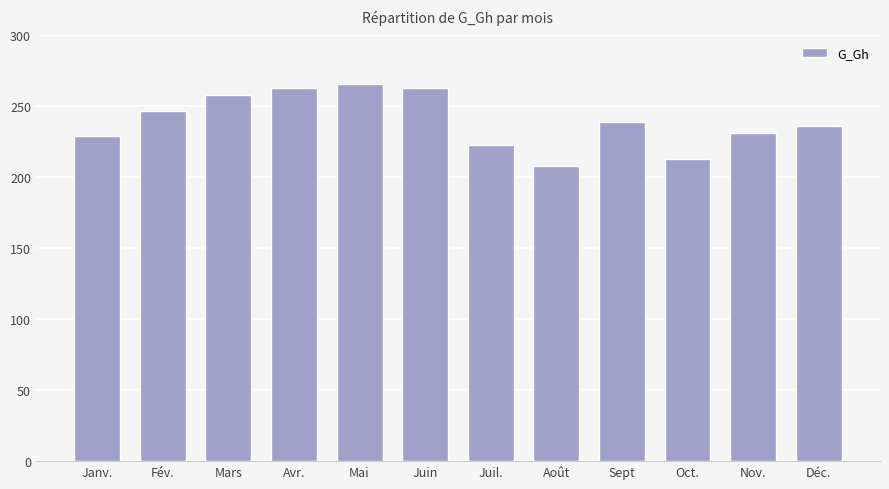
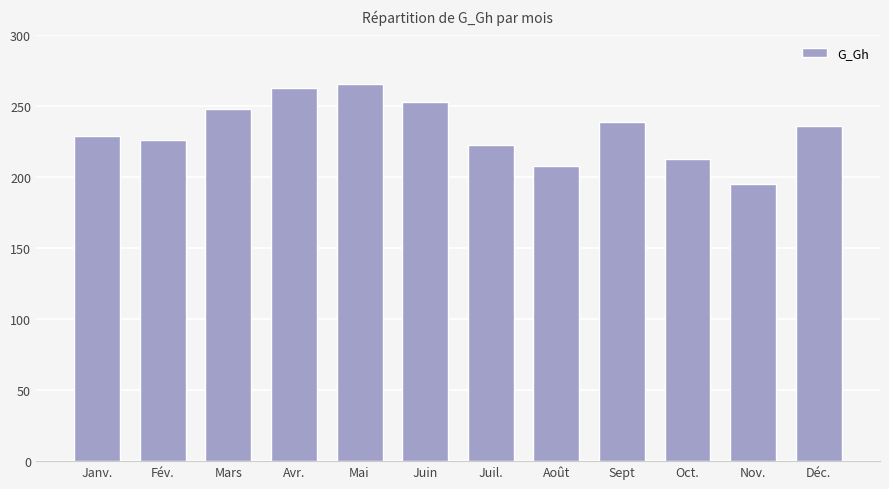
  {
    "Janv.": 229,
-   "Fév.": 247,
-   "Mars": 258,
+   "Fév.": 226,
+   "Mars": 248,
    "Avr.": 263,
    "Mai": 266,
-   "Juin": 263,
+   "Juin": 253,
    "Juil.": 223,
    "Août": 208,
    "Sept": 239,
    "Oct.": 213,
-   "Nov.": 231,
+   "Nov.": 195,
    "Déc.": 236
  }
